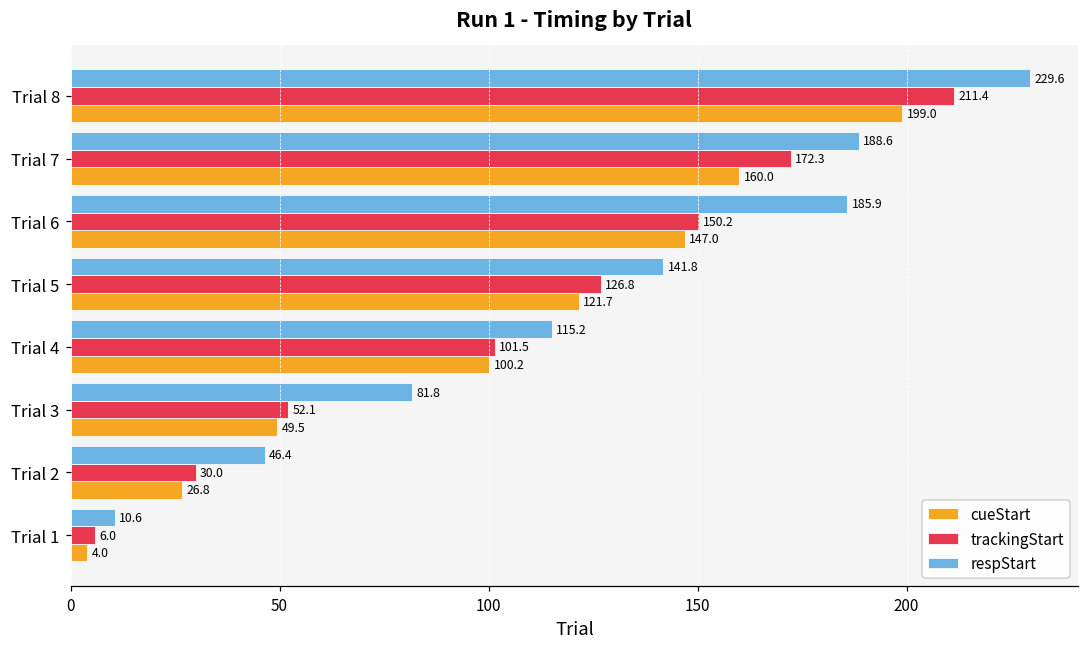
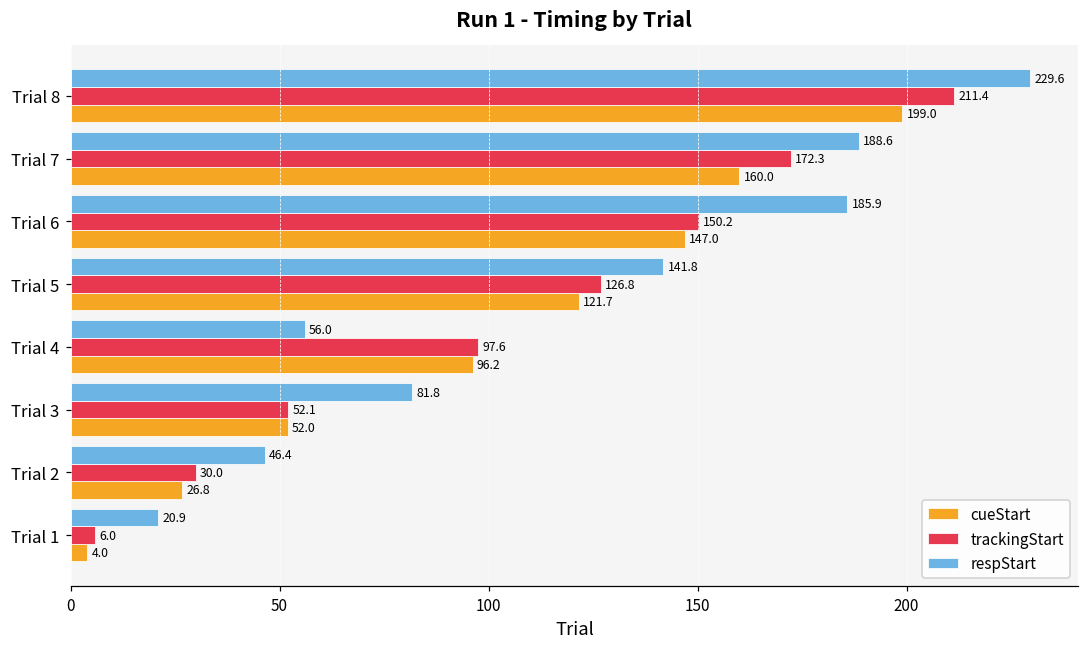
  {
    "cueStart": {
      "Trial 8": 199.0,
      "Trial 7": 160.0,
      "Trial 6": 147.0,
      "Trial 5": 121.7,
-     "Trial 4": 100.2,
-     "Trial 3": 49.5,
+     "Trial 4": 96.2,
+     "Trial 3": 52.0,
      "Trial 2": 26.8,
      "Trial 1": 4.0
    },
    "trackingStart": {
      "Trial 8": 211.4,
      "Trial 7": 172.3,
      "Trial 6": 150.2,
      "Trial 5": 126.8,
-     "Trial 4": 101.5,
+     "Trial 4": 97.6,
      "Trial 3": 52.1,
      "Trial 2": 30.0,
      "Trial 1": 6.0
    },
    "respStart": {
      "Trial 8": 229.6,
      "Trial 7": 188.6,
      "Trial 6": 185.9,
      "Trial 5": 141.8,
-     "Trial 4": 115.2,
+     "Trial 4": 56.0,
      "Trial 3": 81.8,
      "Trial 2": 46.4,
-     "Trial 1": 10.6
+     "Trial 1": 20.9
    }
  }
